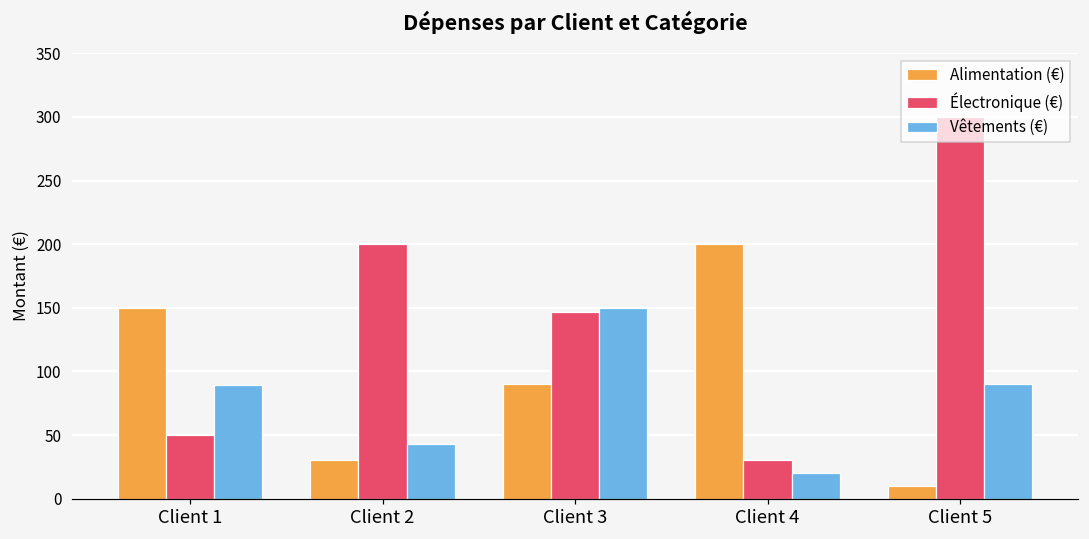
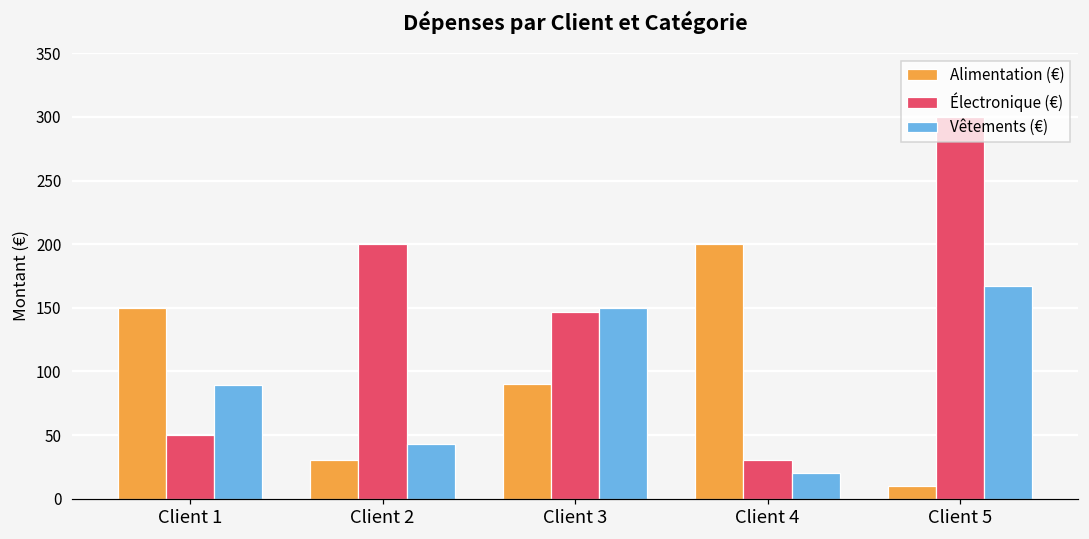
  {
    "Alimentation (€)": {
      "Client 1": 150,
      "Client 2": 30,
      "Client 3": 90,
      "Client 4": 200,
      "Client 5": 10
    },
    "Électronique (€)": {
      "Client 1": 50,
      "Client 2": 200,
      "Client 3": 147,
      "Client 4": 30
    },
    "Vêtements (€)": {
      "Client 1": 89,
      "Client 2": 43,
      "Client 3": 150,
      "Client 4": 20,
-     "Client 5": 90
+     "Client 5": 167
    }
  }
